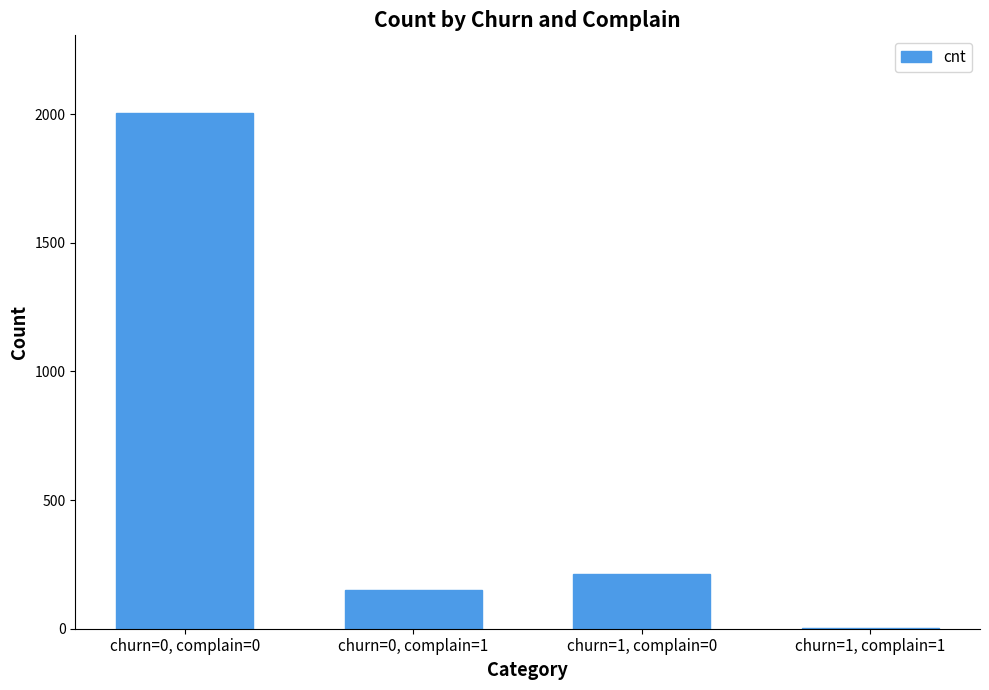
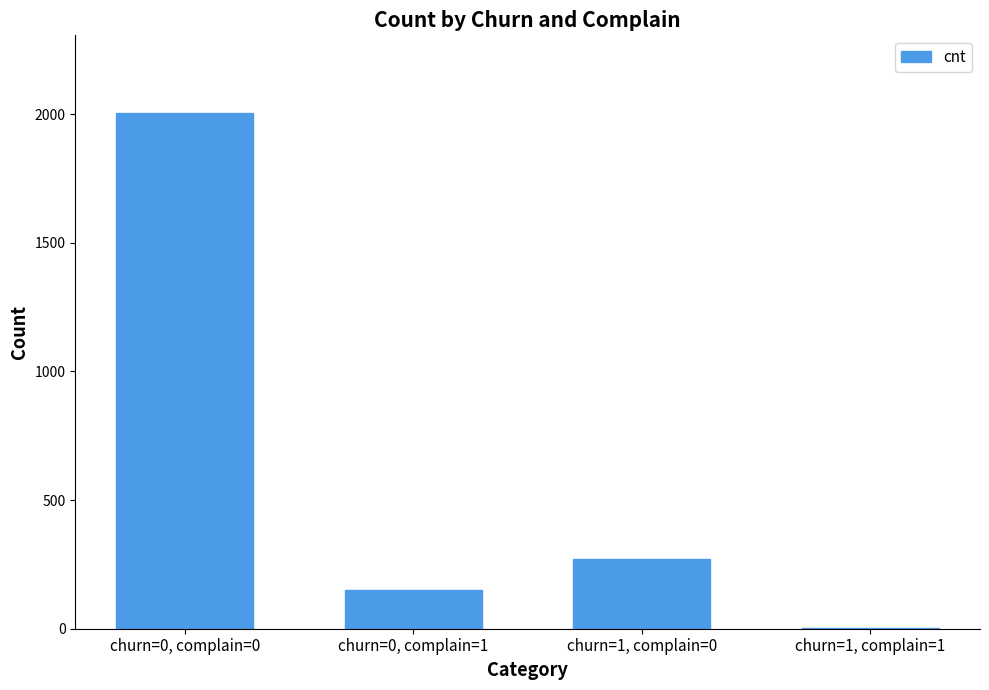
  {
    "churn=0, complain=0": 2010,
    "churn=0, complain=1": 150,
-   "churn=1, complain=0": 210
+   "churn=1, complain=0": 270
  }
